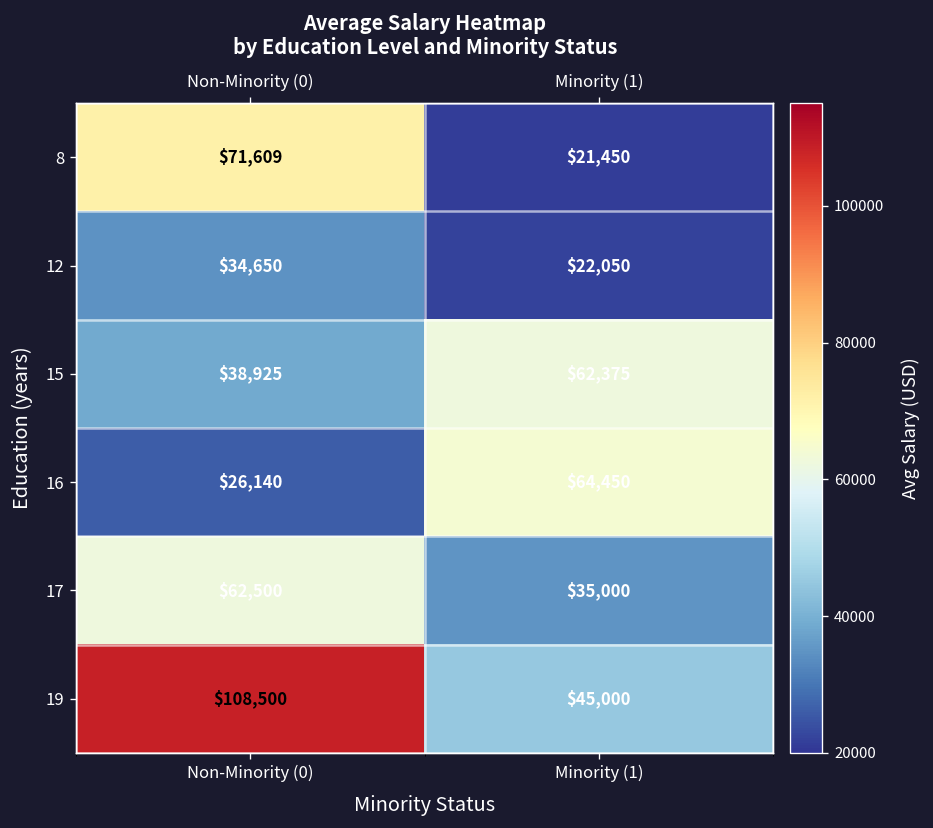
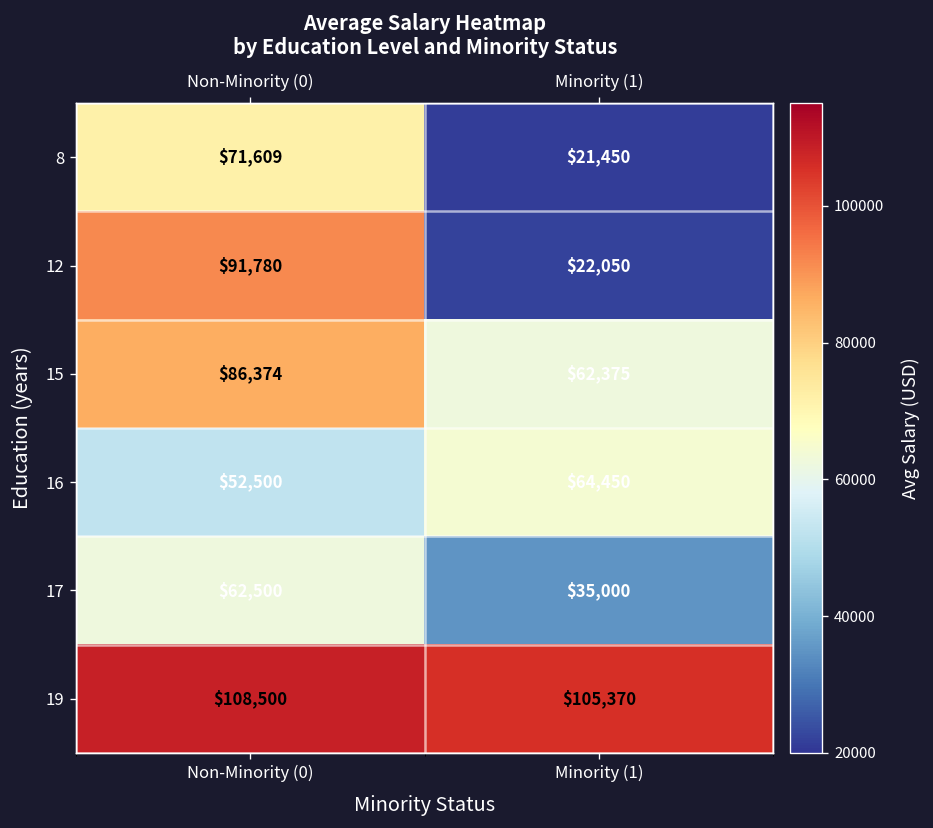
  {
    "8": {
      "Non-Minority (0)": "$71,609",
      "Minority (1)": "$21,450"
    },
    "12": {
-     "Non-Minority (0)": "$34,650",
+     "Non-Minority (0)": "$91,780",
      "Minority (1)": "$22,050"
    },
    "15": {
-     "Non-Minority (0)": "$38,925"
+     "Non-Minority (0)": "$86,374"
    },
    "16": {
-     "Non-Minority (0)": "$26,140"
+     "Non-Minority (0)": "$52,500"
    },
    "17": {
      "Minority (1)": "$35,000"
    },
    "19": {
      "Non-Minority (0)": "$108,500",
-     "Minority (1)": "$45,000"
+     "Minority (1)": "$105,370"
    }
  }
